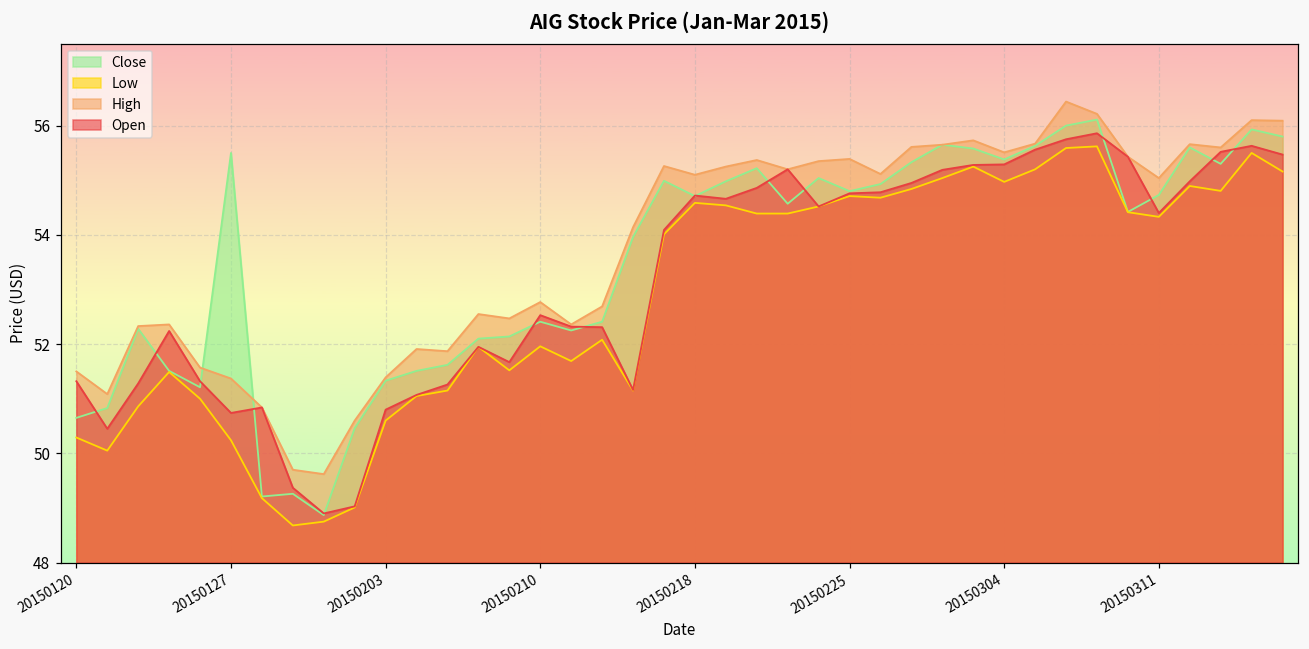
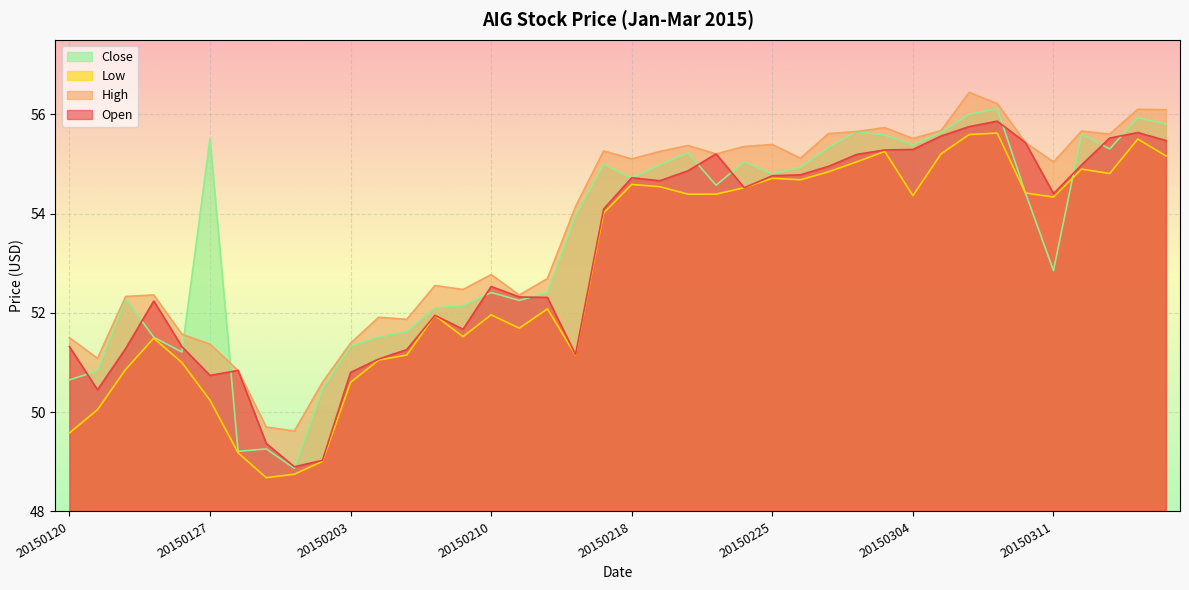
  {
    "Close": {
      "20150120": 50.7,
      "20150127": 55.5,
      "20150203": 51.3,
      "20150210": 52.4,
      "20150304": 55.4,
-     "20150311": 54.7
+     "20150311": 52.9
    },
    "Low": {
-     "20150120": 50.3,
+     "20150120": 49.6,
      "20150127": 50.2,
      "20150203": 50.6,
      "20150210": 52.0,
      "20150218": 54.6,
-     "20150304": 55.0,
+     "20150304": 54.4,
      "20150311": 54.3
    },
    "High": {
      "20150120": 51.5,
      "20150127": 51.4,
      "20150203": 51.4,
      "20150210": 52.8,
      "20150218": 55.1,
      "20150225": 55.4,
      "20150304": 55.5,
      "20150311": 55.0
    },
    "Open": {
      "20150120": 51.3,
      "20150127": 50.7,
      "20150203": 50.8,
      "20150210": 52.5,
      "20150304": 55.3,
      "20150311": 54.4
    }
  }
